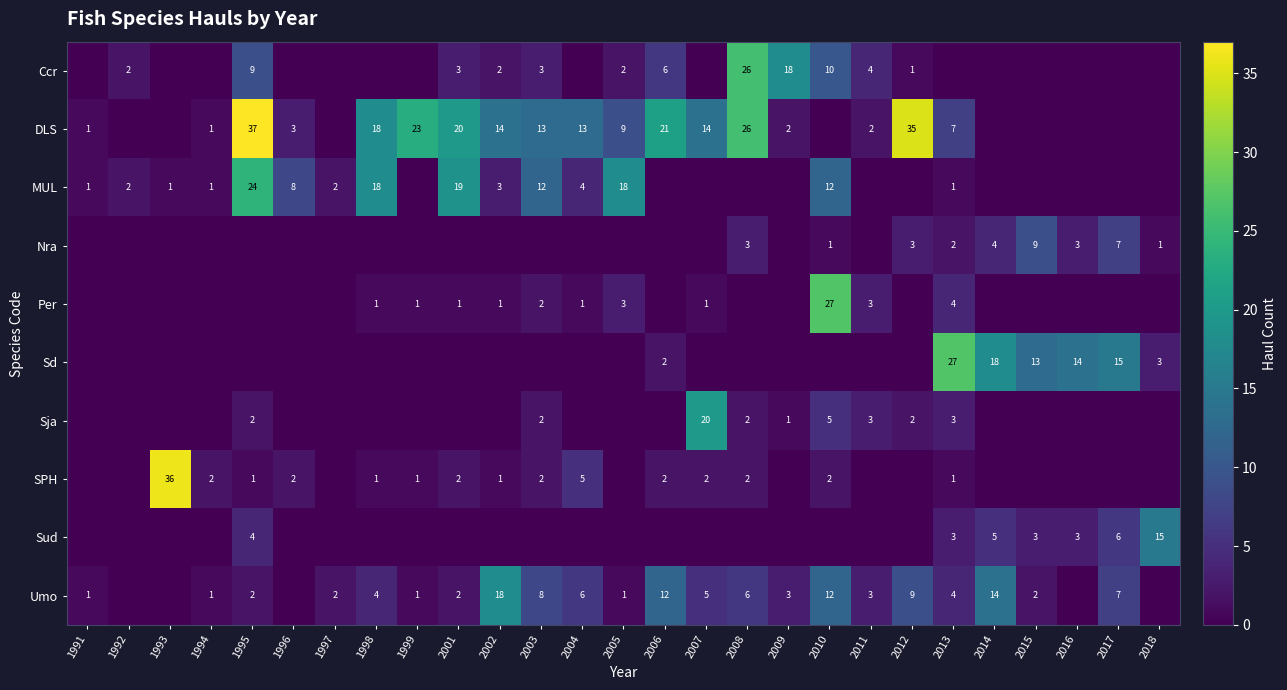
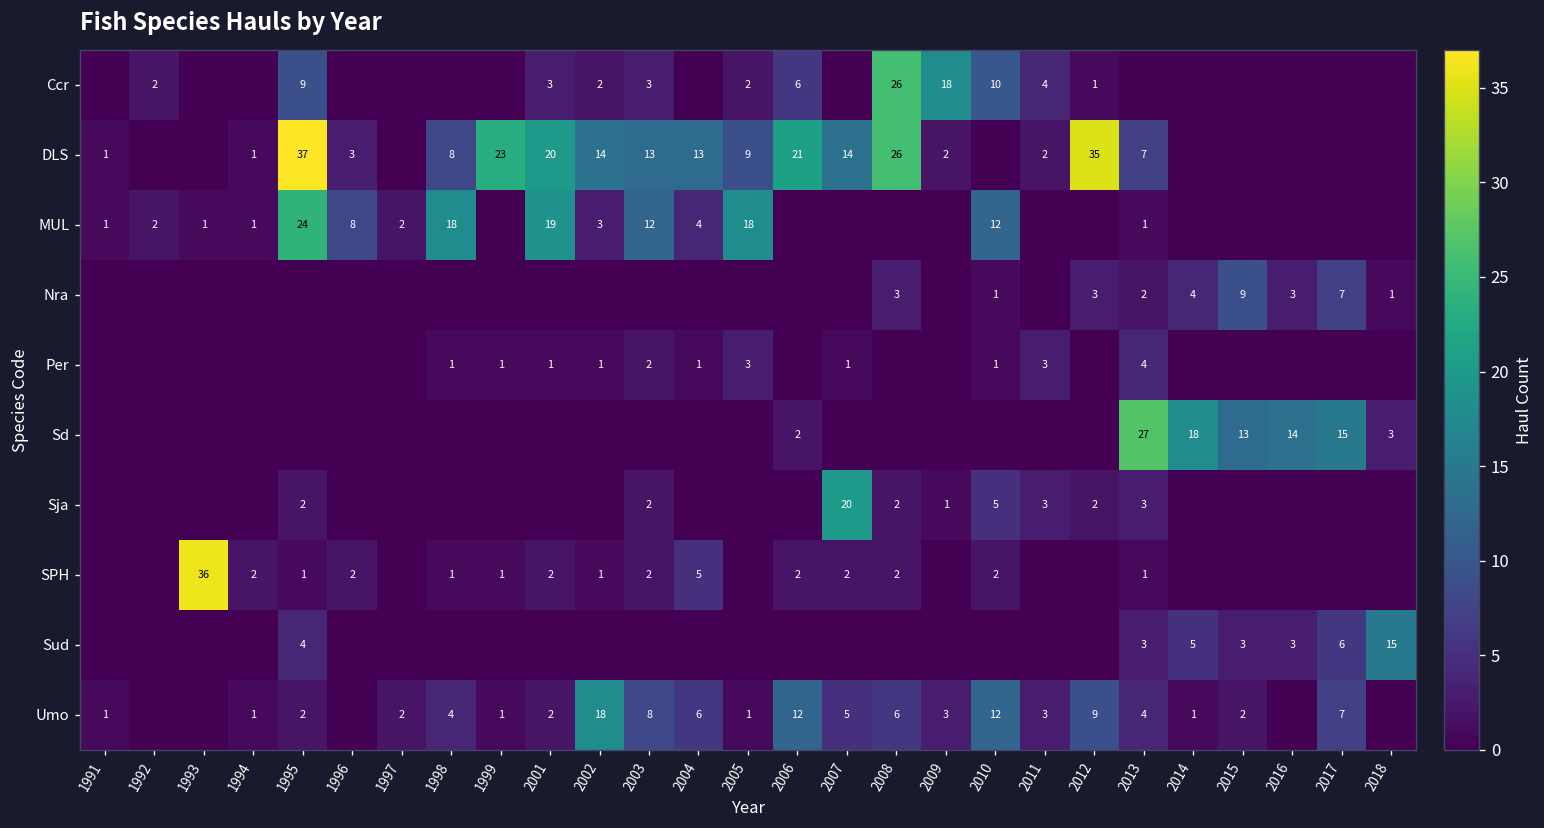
  {
    "Ccr": {
      "1992": 2,
      "1995": 9,
      "2001": 3,
      "2002": 2,
      "2003": 3,
      "2005": 2,
      "2006": 6,
      "2008": 26,
      "2009": 18,
      "2010": 10,
      "2011": 4,
      "2012": 1
    },
    "DLS": {
      "1991": 1,
      "1994": 1,
      "1995": 37,
      "1996": 3,
-     "1998": 18,
+     "1998": 8,
      "1999": 23,
      "2001": 20,
      "2002": 14,
      "2003": 13,
      "2004": 13,
      "2005": 9,
      "2006": 21,
      "2007": 14,
      "2008": 26,
      "2009": 2,
      "2011": 2,
      "2012": 35,
      "2013": 7
    },
    "MUL": {
      "1991": 1,
      "1992": 2,
      "1993": 1,
      "1994": 1,
      "1995": 24,
      "1996": 8,
      "1997": 2,
      "1998": 18,
      "2001": 19,
      "2002": 3,
      "2003": 12,
      "2004": 4,
      "2005": 18,
      "2010": 12,
      "2013": 1
    },
    "Nra": {
      "2008": 3,
      "2010": 1,
      "2012": 3,
      "2013": 2,
      "2014": 4,
      "2015": 9,
      "2016": 3,
      "2017": 7,
      "2018": 1
    },
    "Per": {
      "1998": 1,
      "1999": 1,
      "2001": 1,
      "2002": 1,
      "2003": 2,
      "2004": 1,
      "2005": 3,
      "2007": 1,
-     "2010": 27,
+     "2010": 1,
      "2011": 3,
      "2013": 4
    },
    "Sd": {
      "2006": 2,
      "2013": 27,
      "2014": 18,
      "2015": 13,
      "2016": 14,
      "2017": 15,
      "2018": 3
    },
    "Sja": {
      "1995": 2,
      "2003": 2,
      "2007": 20,
      "2008": 2,
      "2009": 1,
      "2010": 5,
      "2011": 3,
      "2012": 2,
      "2013": 3
    },
    "SPH": {
      "1993": 36,
      "1994": 2,
      "1995": 1,
      "1996": 2,
      "1998": 1,
      "1999": 1,
      "2001": 2,
      "2002": 1,
      "2003": 2,
      "2004": 5,
      "2006": 2,
      "2007": 2,
      "2008": 2,
      "2010": 2,
      "2013": 1
    },
    "Sud": {
      "1995": 4,
      "2013": 3,
      "2014": 5,
      "2015": 3,
      "2016": 3,
      "2017": 6,
      "2018": 15
    },
    "Umo": {
      "1991": 1,
      "1994": 1,
      "1995": 2,
      "1997": 2,
      "1998": 4,
      "1999": 1,
      "2001": 2,
      "2002": 18,
      "2003": 8,
      "2004": 6,
      "2005": 1,
      "2006": 12,
      "2007": 5,
      "2008": 6,
      "2009": 3,
      "2010": 12,
      "2011": 3,
      "2012": 9,
      "2013": 4,
-     "2014": 14,
+     "2014": 1,
      "2015": 2,
      "2017": 7
    }
  }
